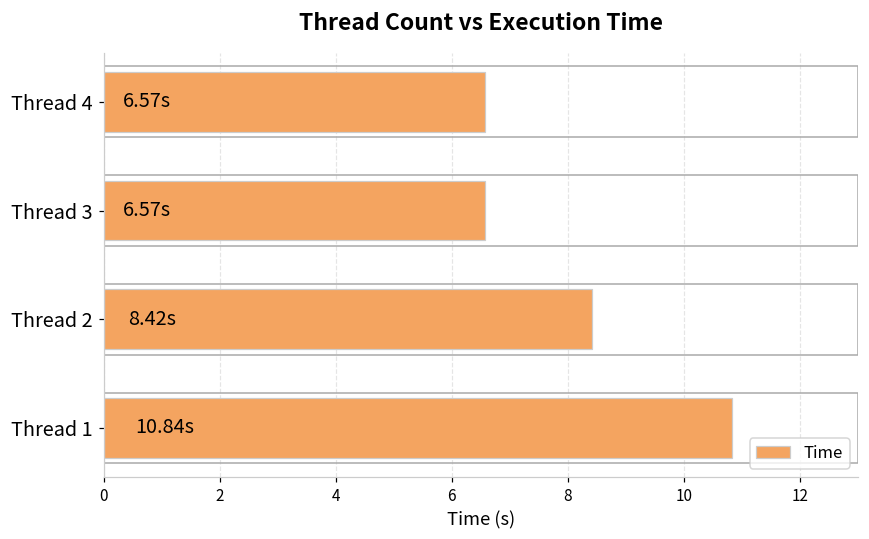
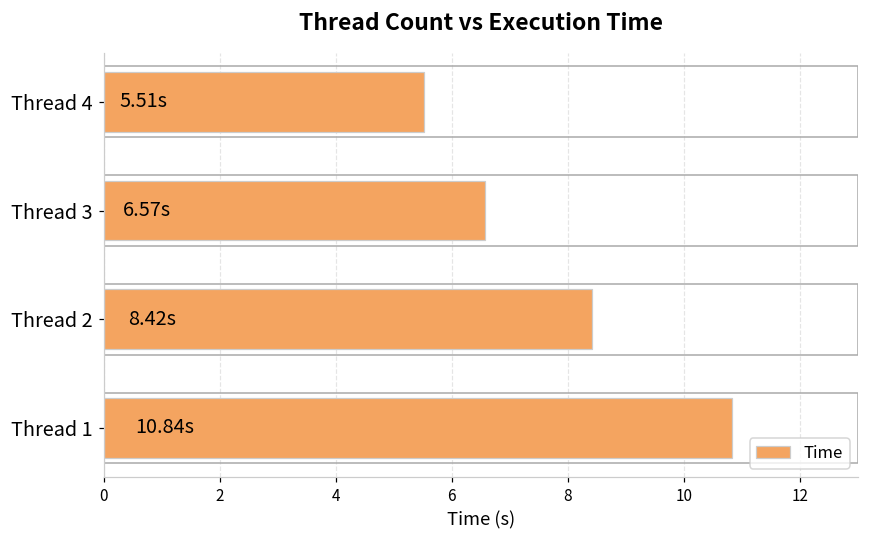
  {
-   "Thread 4": "6.57s",
+   "Thread 4": "5.51s",
    "Thread 3": "6.57s",
    "Thread 2": "8.42s",
    "Thread 1": "10.84s"
  }
